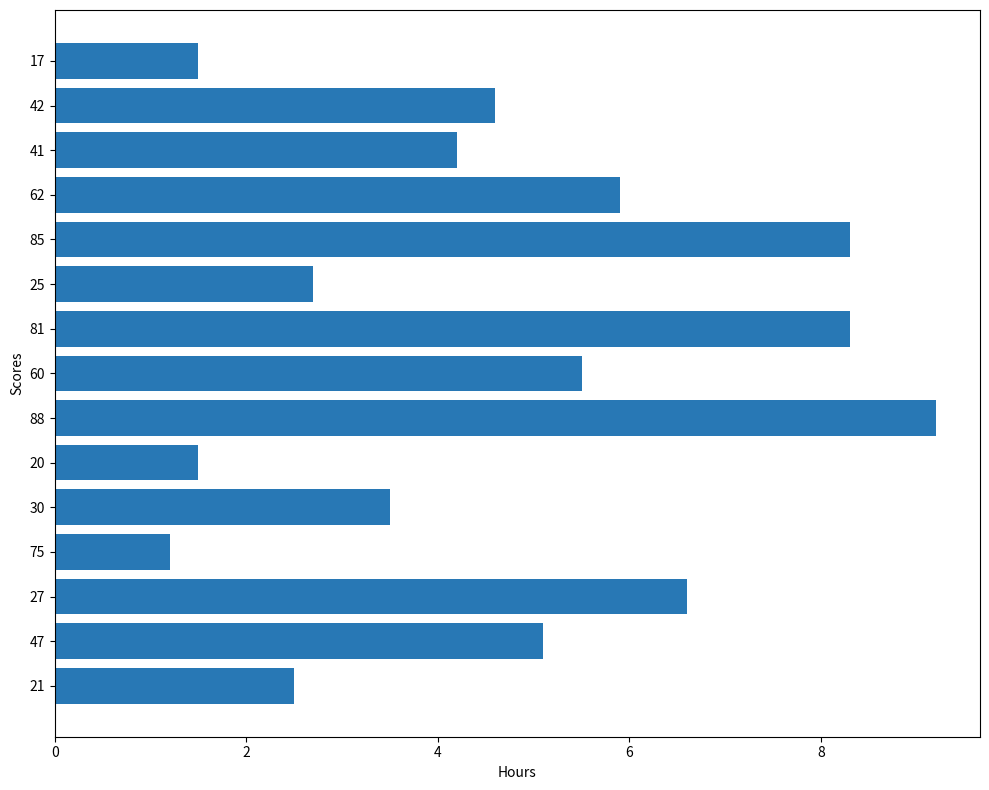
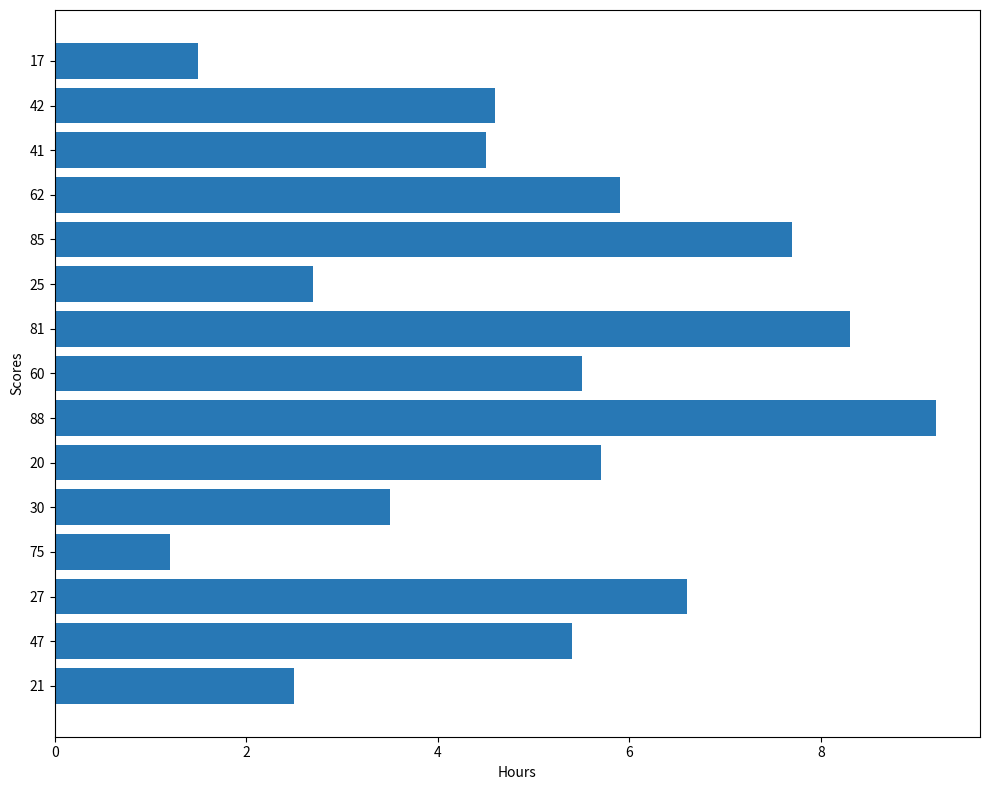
  {
    "17": 1.5,
    "42": 4.6,
-   "41": 4.2,
+   "41": 4.5,
    "62": 5.9,
-   "85": 8.3,
+   "85": 7.7,
    "25": 2.7,
    "81": 8.3,
    "60": 5.5,
    "88": 9.2,
-   "20": 1.5,
+   "20": 5.7,
    "30": 3.5,
    "75": 1.2,
    "27": 6.6,
-   "47": 5.1,
+   "47": 5.4,
    "21": 2.5
  }
